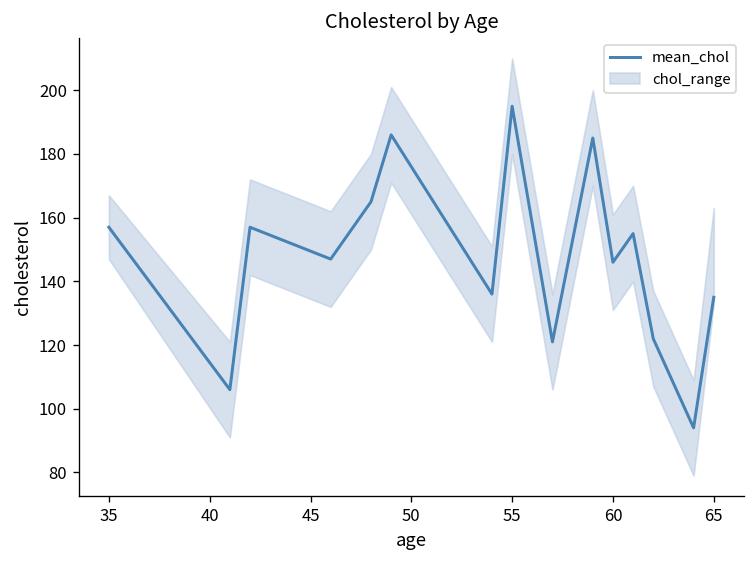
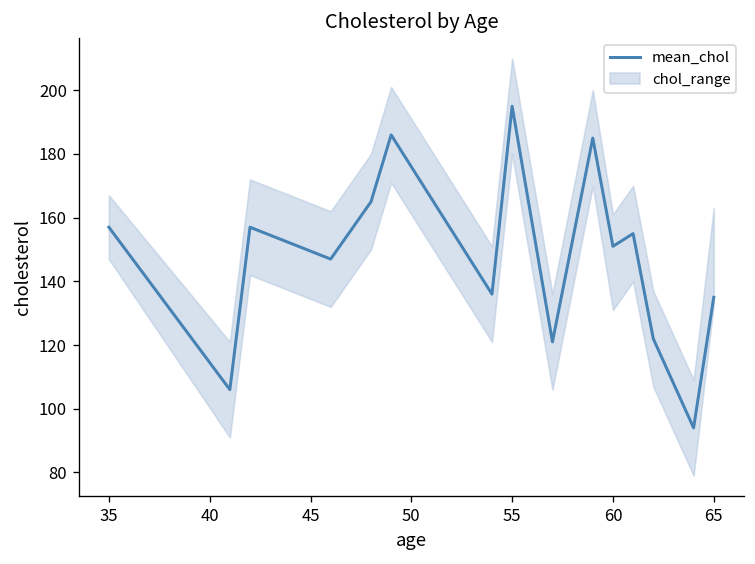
  {
    "mean_chol": {
      "35": 157,
      "55": 195,
-     "60": 146,
+     "60": 151,
      "65": 135
    }
  }
